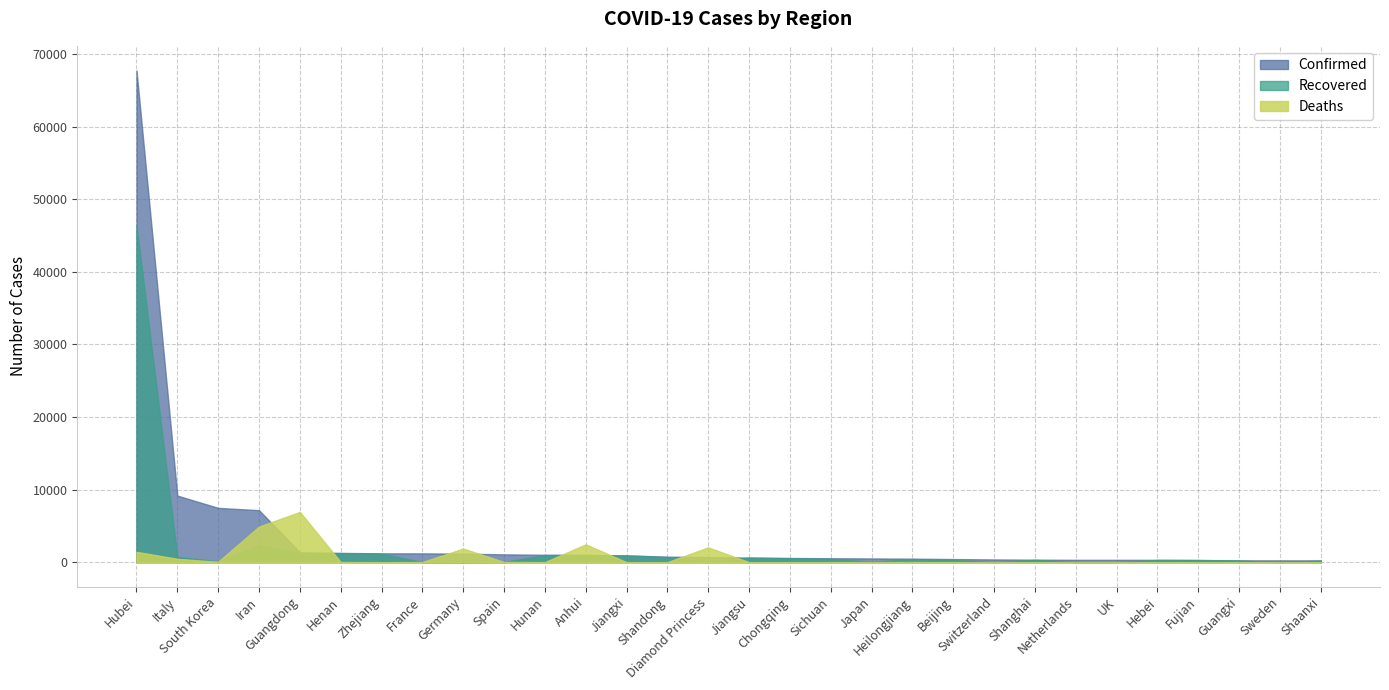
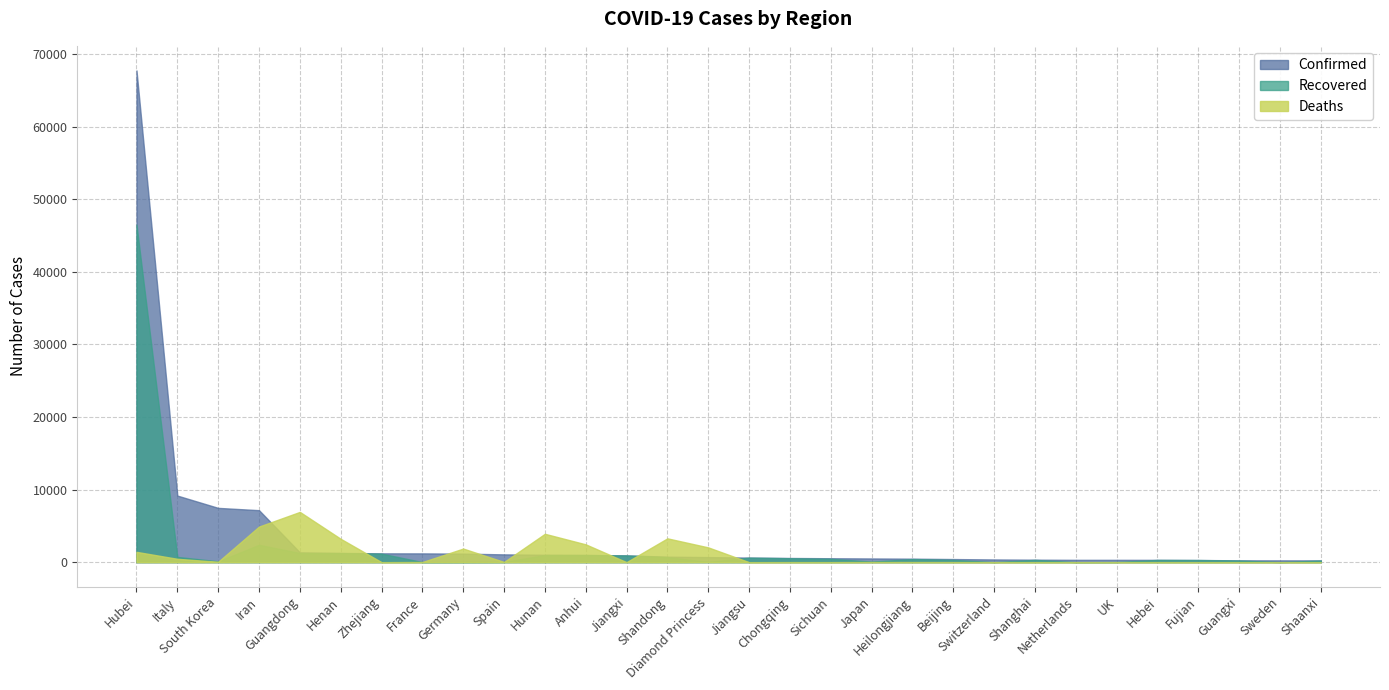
  {
    "Deaths": {
      "Hubei": 1000,
      "Iran": 5000,
      "Guangdong": 7000,
-     "Henan": 0,
+     "Henan": 3000,
      "Germany": 2000,
-     "Hunan": 0,
+     "Hunan": 4000,
      "Anhui": 2000,
-     "Shandong": 0,
+     "Shandong": 3000,
      "Diamond Princess": 2000,
      "Jiangsu": 0
    }
  }
